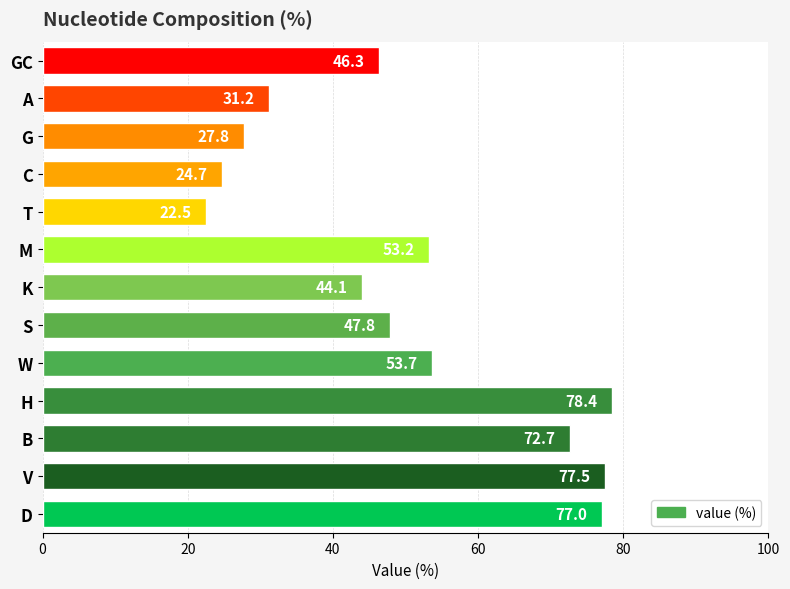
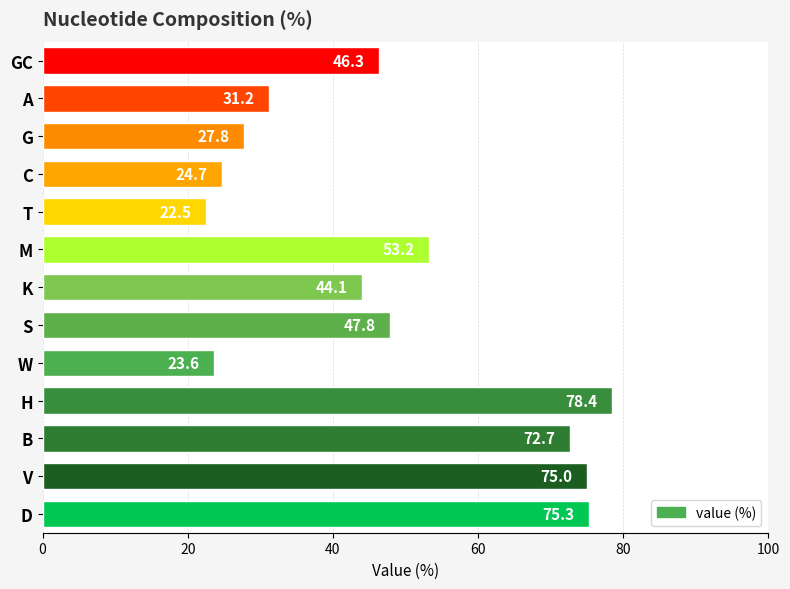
  {
    "GC": 46.3,
    "A": 31.2,
    "G": 27.8,
    "C": 24.7,
    "T": 22.5,
    "M": 53.2,
    "K": 44.1,
    "S": 47.8,
-   "W": 53.7,
+   "W": 23.6,
    "H": 78.4,
    "B": 72.7,
-   "V": 77.5,
-   "D": 77.0
+   "V": 75.0,
+   "D": 75.3
  }
